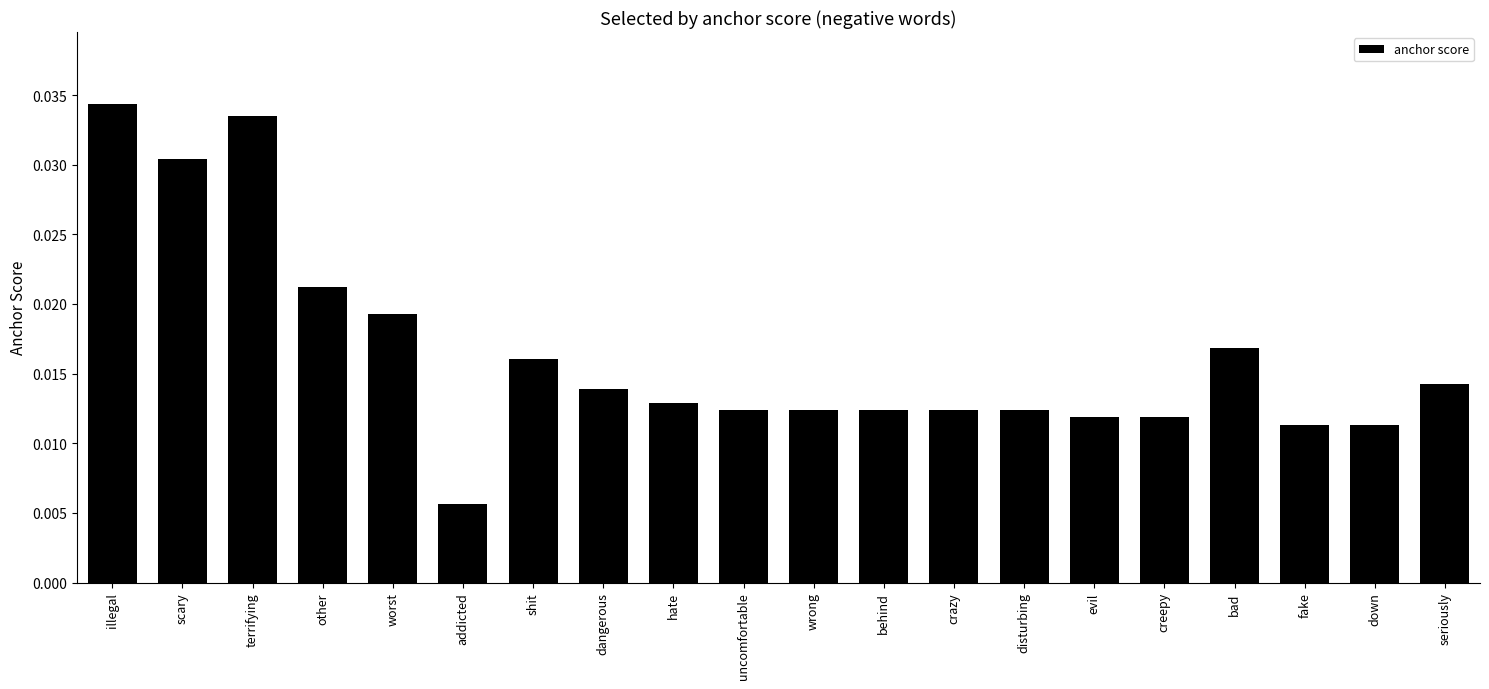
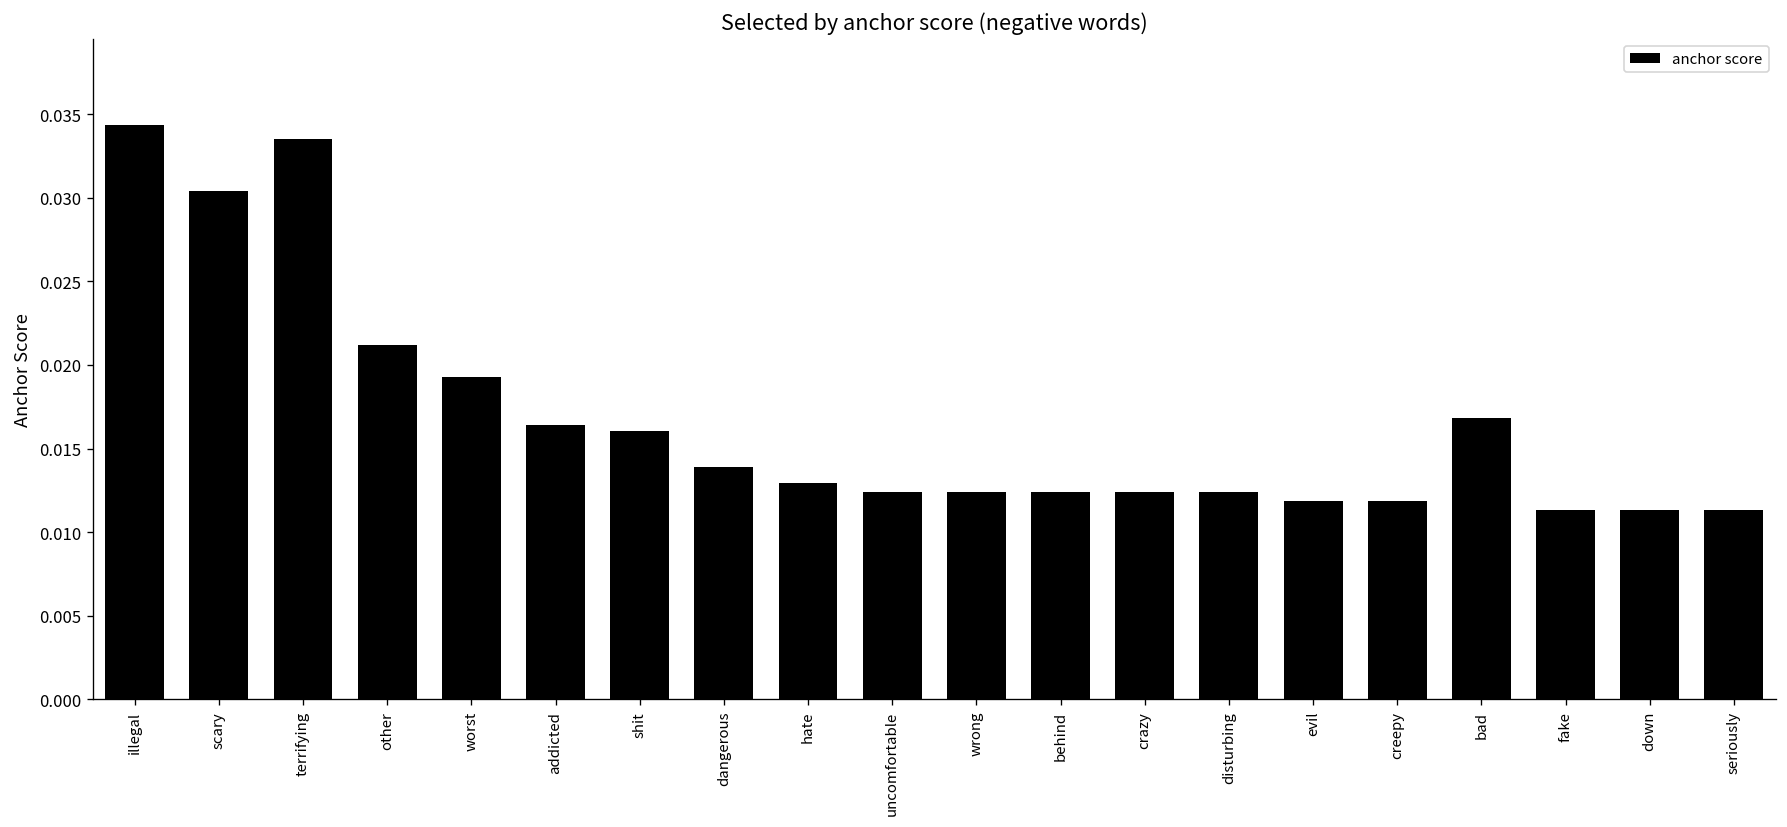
  {
    "illegal": 0.0344,
    "scary": 0.0304,
    "terrifying": 0.0335,
    "other": 0.0212,
    "worst": 0.0193,
-   "addicted": 0.0056,
+   "addicted": 0.0164,
    "shit": 0.0160,
    "dangerous": 0.0139,
    "hate": 0.0129,
    "uncomfortable": 0.0124,
    "wrong": 0.0124,
    "behind": 0.0124,
    "crazy": 0.0124,
    "disturbing": 0.0124,
    "evil": 0.0119,
    "creepy": 0.0119,
    "bad": 0.0168,
    "fake": 0.0113,
    "down": 0.0113,
-   "seriously": 0.0142
+   "seriously": 0.0113
  }
